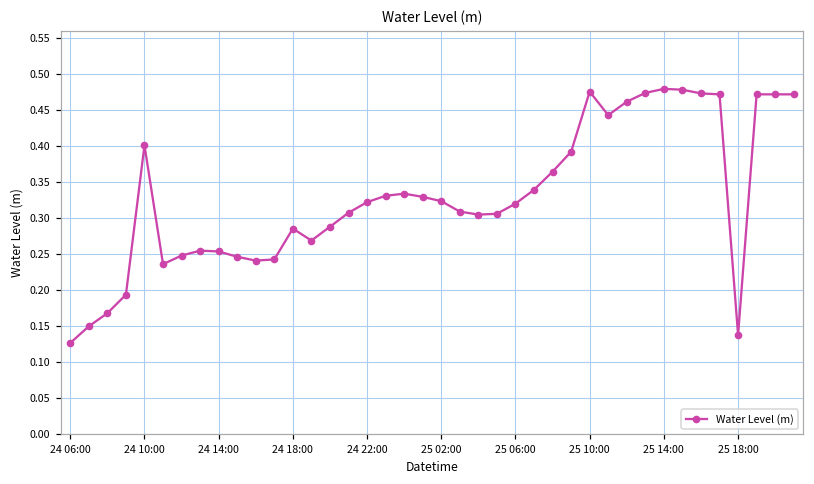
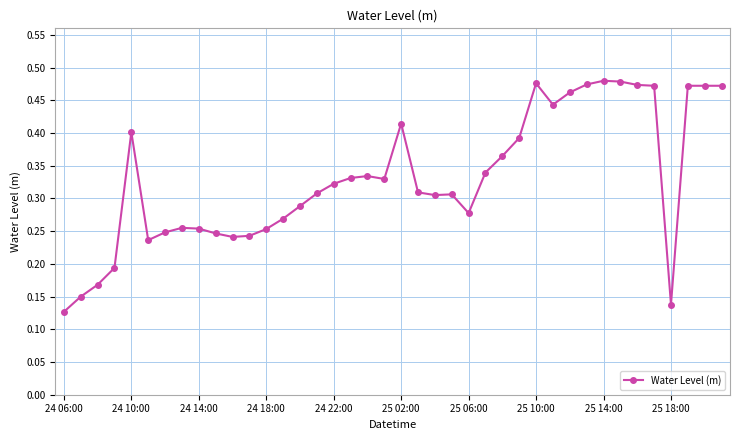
  {
    "24 06:00": 0.13,
    "24 10:00": 0.40,
    "24 14:00": 0.25,
-   "24 18:00": 0.29,
+   "24 18:00": 0.25,
    "24 22:00": 0.32,
-   "25 02:00": 0.32,
-   "25 06:00": 0.32,
+   "25 02:00": 0.41,
+   "25 06:00": 0.28,
    "25 10:00": 0.48,
    "25 14:00": 0.48,
    "25 18:00": 0.14
  }
